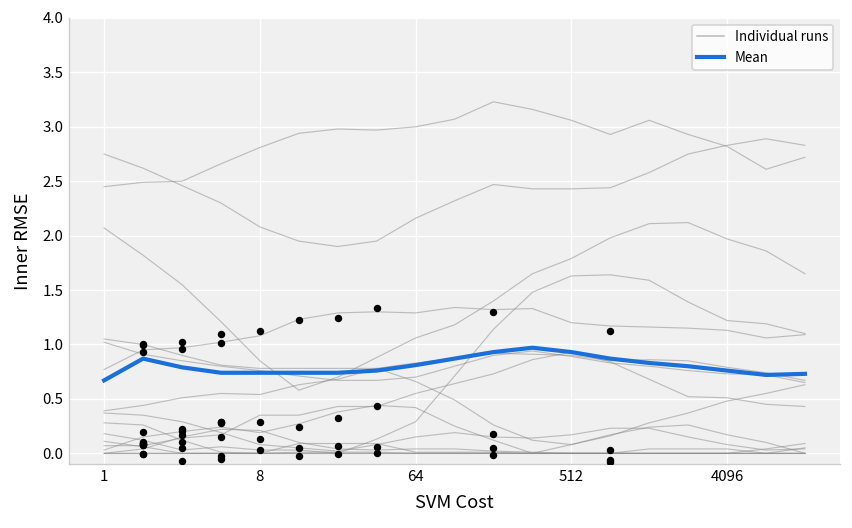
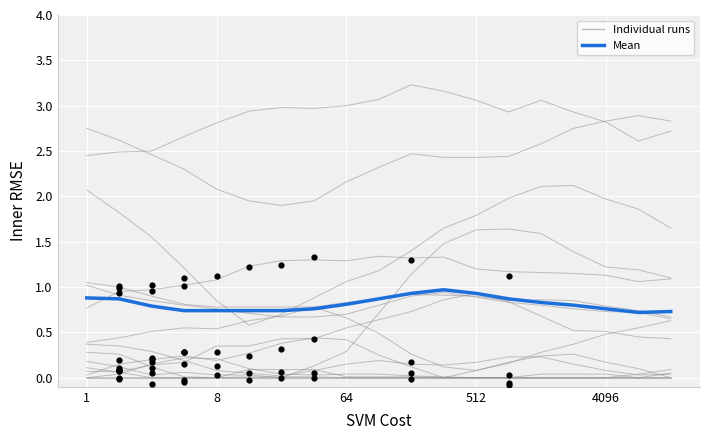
  {
    "Mean": {
-     "1": 0.7,
+     "1": 0.9,
      "4096": 0.8
    }
  }
